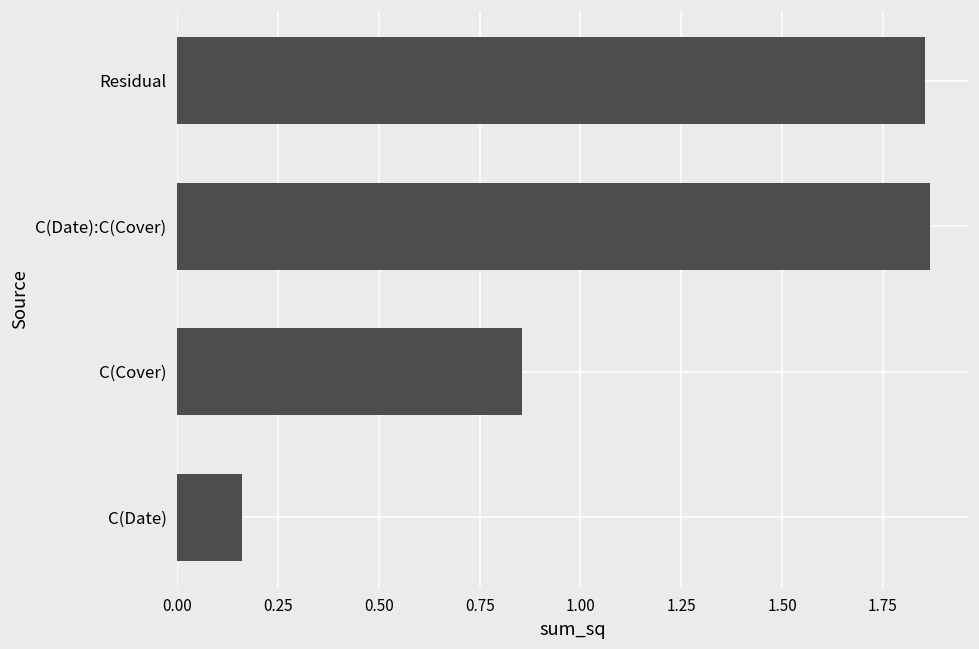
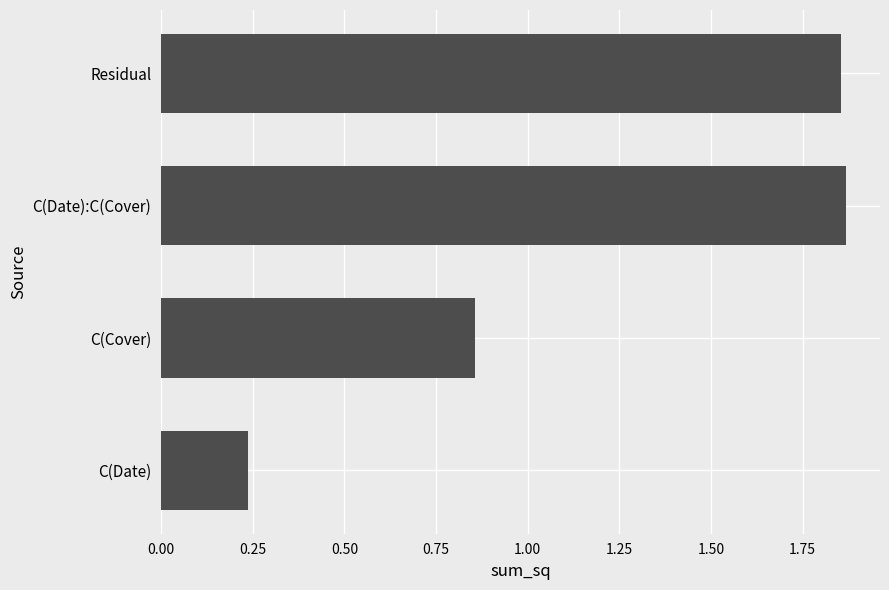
  {
    "Residual": 1.86,
    "C(Date):C(Cover)": 1.87,
    "C(Cover)": 0.86,
-   "C(Date)": 0.16
+   "C(Date)": 0.24
  }
